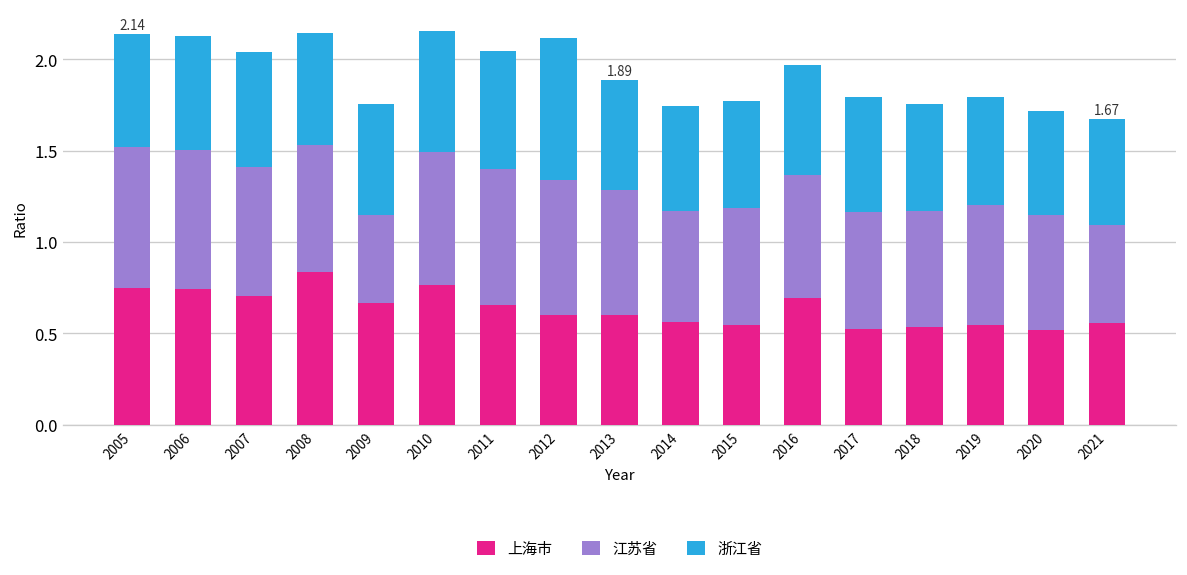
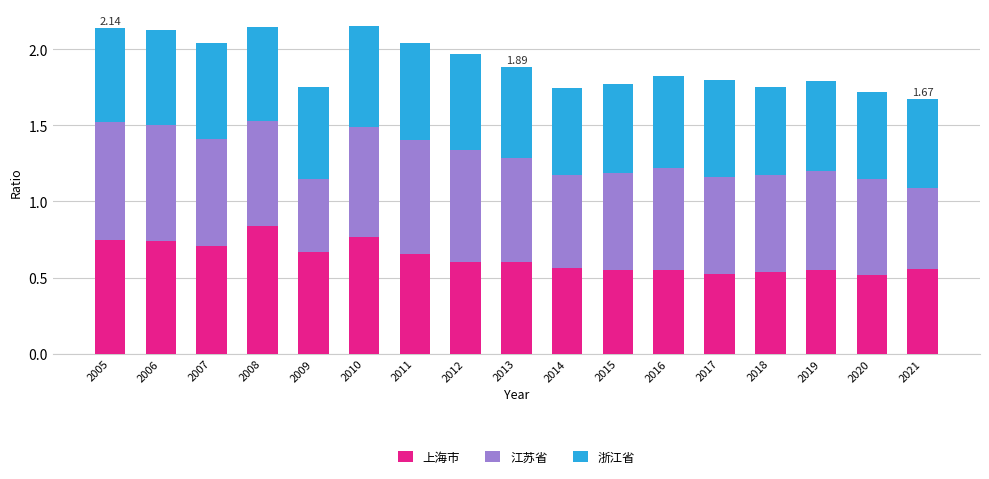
  {
    "上海市": {
      "2005": 0.75,
      "2006": 0.74,
      "2007": 0.70,
      "2008": 0.84,
      "2009": 0.67,
      "2010": 0.76,
      "2011": 0.66,
      "2012": 0.60,
      "2013": 0.60,
      "2014": 0.56,
      "2015": 0.55,
-     "2016": 0.69,
+     "2016": 0.55,
      "2017": 0.52,
      "2018": 0.53,
      "2019": 0.55,
      "2020": 0.52,
      "2021": 0.56
    },
    "江苏省": {
      "2005": 0.77,
      "2006": 0.76,
      "2007": 0.70,
      "2008": 0.69,
      "2009": 0.48,
      "2010": 0.73,
      "2011": 0.74,
      "2012": 0.74,
      "2013": 0.69,
      "2014": 0.61,
      "2015": 0.64,
      "2016": 0.67,
      "2017": 0.64,
      "2018": 0.64,
      "2019": 0.65,
      "2020": 0.63,
      "2021": 0.54
    },
    "浙江省": {
      "2006": 0.62,
      "2007": 0.63,
      "2008": 0.61,
      "2009": 0.61,
      "2010": 0.67,
      "2011": 0.64,
-     "2012": 0.78,
+     "2012": 0.63,
      "2014": 0.57,
      "2015": 0.59,
      "2016": 0.60,
      "2017": 0.63,
      "2018": 0.58,
      "2019": 0.59,
      "2020": 0.57
    }
  }
